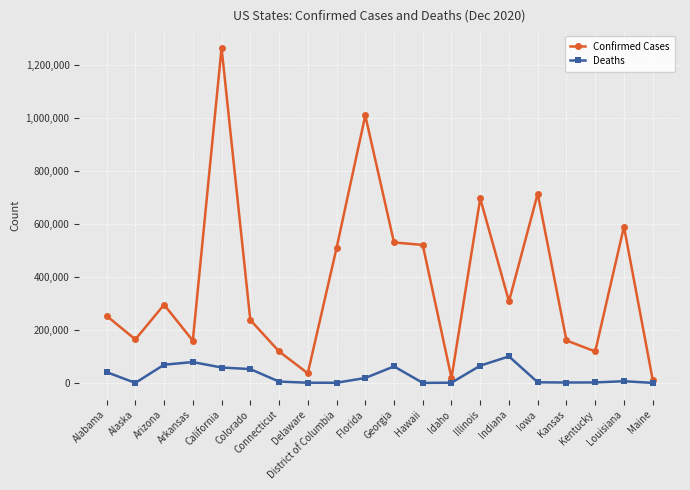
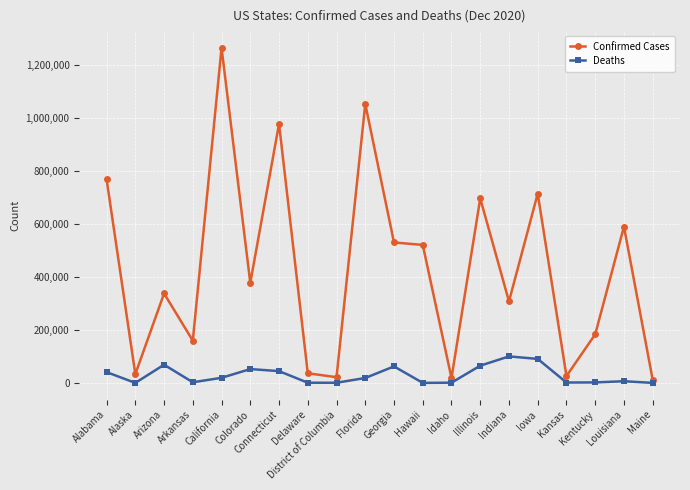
  {
    "Confirmed Cases": {
-     "Alabama": "250,000",
-     "Alaska": "160,000",
-     "Arizona": "290,000",
+     "Alabama": "770,000",
+     "Alaska": "30,000",
+     "Arizona": "340,000",
      "Arkansas": "160,000",
      "California": "1,260,000",
-     "Colorado": "240,000",
-     "Connecticut": "120,000",
+     "Colorado": "380,000",
+     "Connecticut": "980,000",
      "Delaware": "40,000",
-     "District of Columbia": "510,000",
-     "Florida": "1,010,000",
+     "District of Columbia": "20,000",
+     "Florida": "1,050,000",
      "Georgia": "530,000",
      "Hawaii": "520,000",
      "Idaho": "20,000",
      "Illinois": "700,000",
      "Indiana": "310,000",
      "Iowa": "710,000",
-     "Kansas": "160,000",
-     "Kentucky": "120,000",
+     "Kansas": "30,000",
+     "Kentucky": "180,000",
      "Louisiana": "590,000",
      "Maine": "10,000"
    },
    "Deaths": {
      "Alabama": "40,000",
      "Alaska": "0",
      "Arizona": "70,000",
-     "Arkansas": "80,000",
-     "California": "60,000",
+     "Arkansas": "0",
+     "California": "20,000",
      "Colorado": "50,000",
-     "Connecticut": "10,000",
+     "Connecticut": "40,000",
      "Delaware": "0",
      "District of Columbia": "0",
      "Florida": "20,000",
      "Georgia": "60,000",
      "Hawaii": "0",
      "Idaho": "0",
      "Illinois": "70,000",
      "Indiana": "100,000",
-     "Iowa": "0",
+     "Iowa": "90,000",
      "Kansas": "0",
      "Kentucky": "0",
      "Louisiana": "10,000",
      "Maine": "0"
    }
  }
